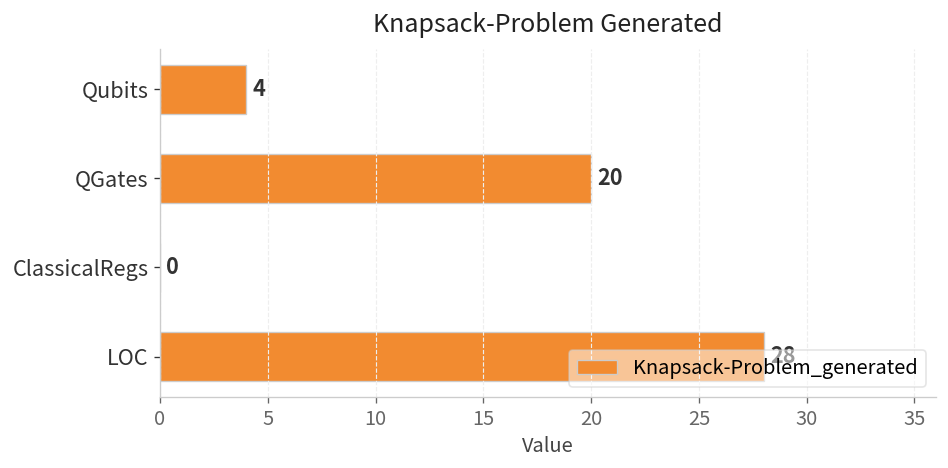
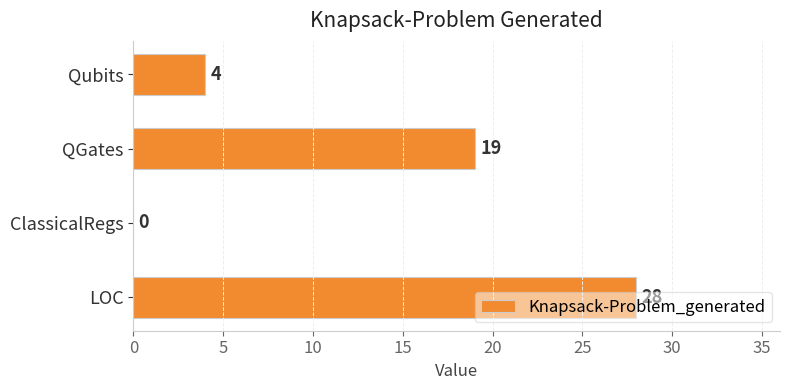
  {
    "Qubits": 4,
-   "QGates": 20,
+   "QGates": 19,
    "ClassicalRegs": 0
  }
